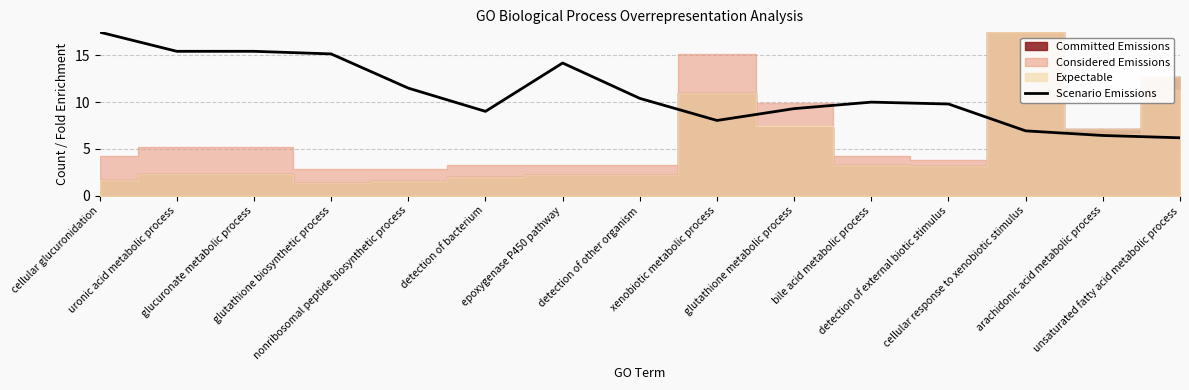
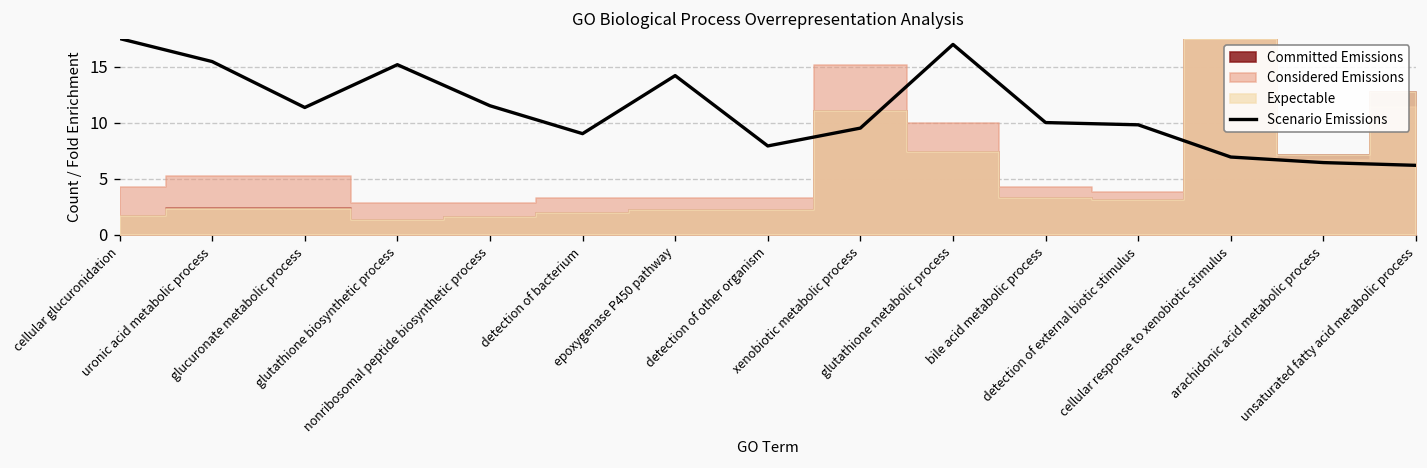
  {
    "Scenario Emissions": {
      "cellular glucuronidation": 18,
      "uronic acid metabolic process": 15,
-     "glucuronate metabolic process": 15,
+     "glucuronate metabolic process": 11,
      "glutathione biosynthetic process": 15,
      "nonribosomal peptide biosynthetic process": 12,
      "detection of bacterium": 9,
      "epoxygenase P450 pathway": 14,
-     "detection of other organism": 10,
-     "xenobiotic metabolic process": 8,
-     "glutathione metabolic process": 9,
+     "detection of other organism": 8,
+     "xenobiotic metabolic process": 10,
+     "glutathione metabolic process": 17,
      "bile acid metabolic process": 10,
      "detection of external biotic stimulus": 10,
      "cellular response to xenobiotic stimulus": 7,
      "arachidonic acid metabolic process": 6,
      "unsaturated fatty acid metabolic process": 6
    }
  }
